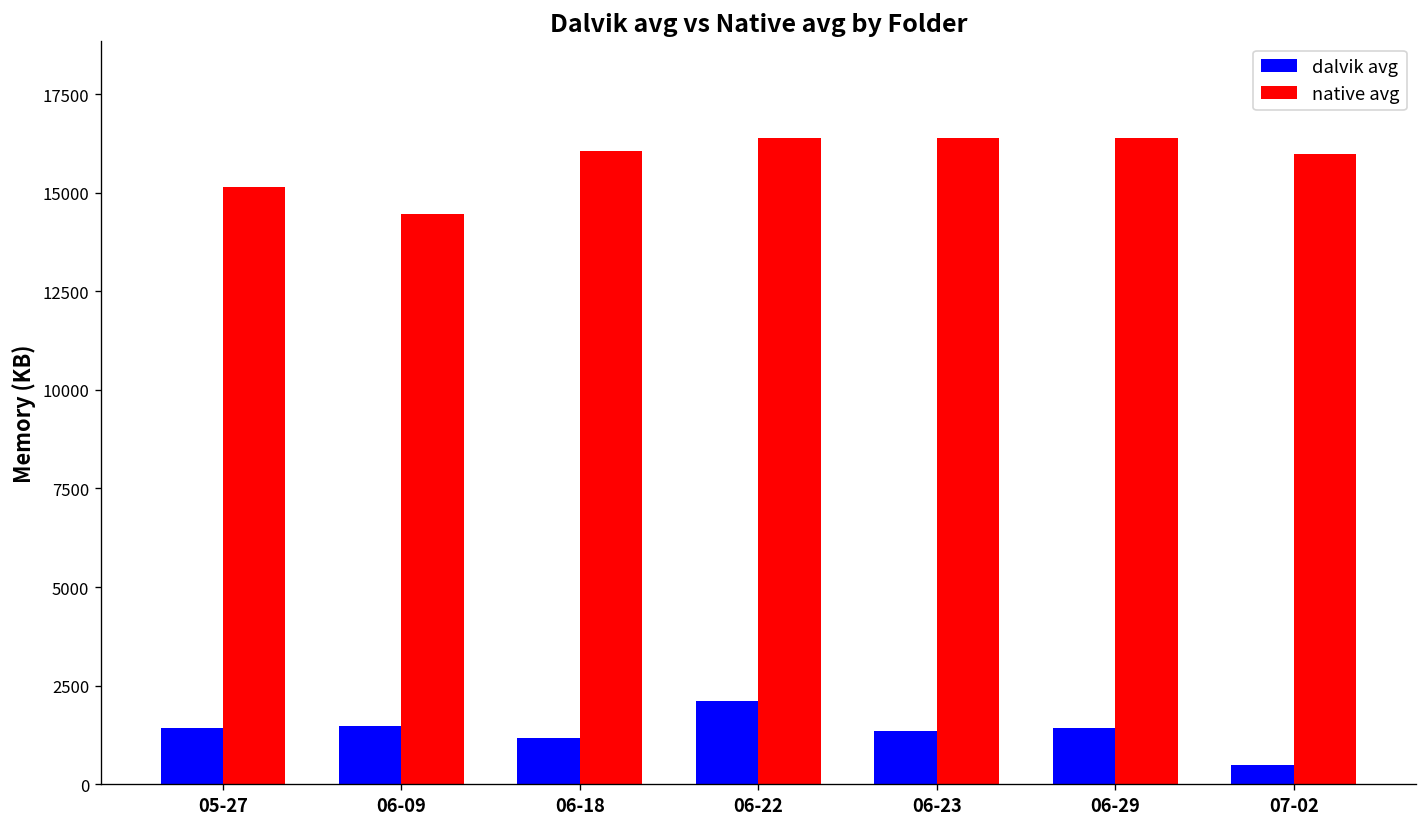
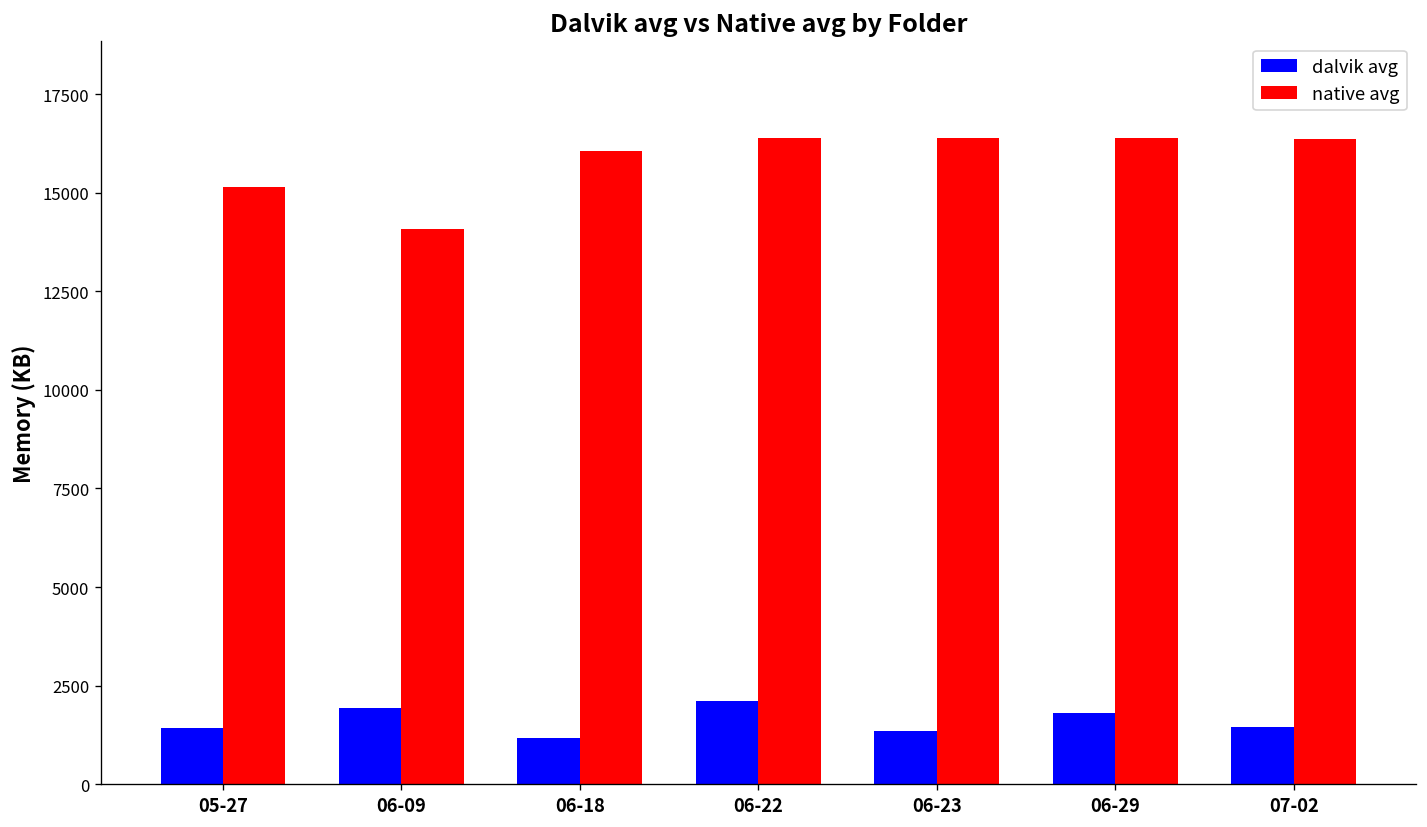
  {
    "dalvik avg": {
      "05-27": 1400,
-     "06-09": 1500,
+     "06-09": 1900,
      "06-18": 1200,
      "06-22": 2100,
      "06-23": 1400,
-     "06-29": 1400,
-     "07-02": 500
+     "06-29": 1800,
+     "07-02": 1400
    },
    "native avg": {
      "05-27": 15200,
-     "06-09": 14500,
+     "06-09": 14100,
      "06-18": 16100,
      "06-22": 16400,
      "06-23": 16400,
      "06-29": 16400,
-     "07-02": 16000
+     "07-02": 16400
    }
  }
